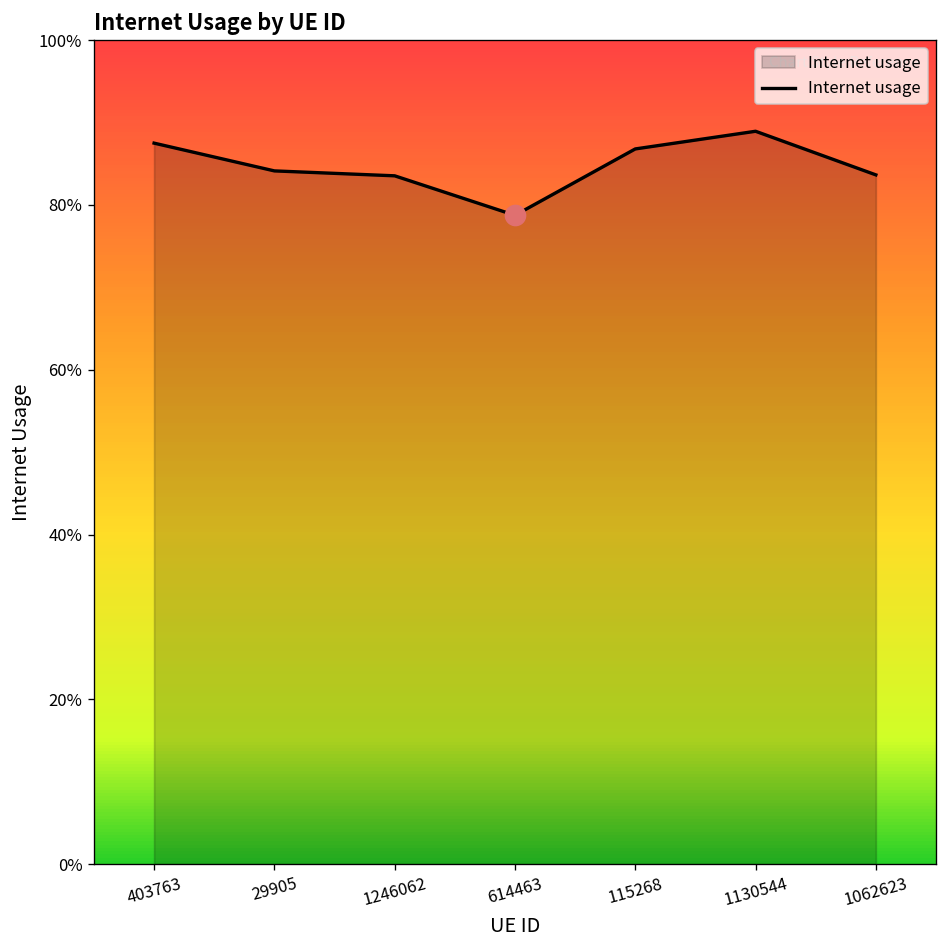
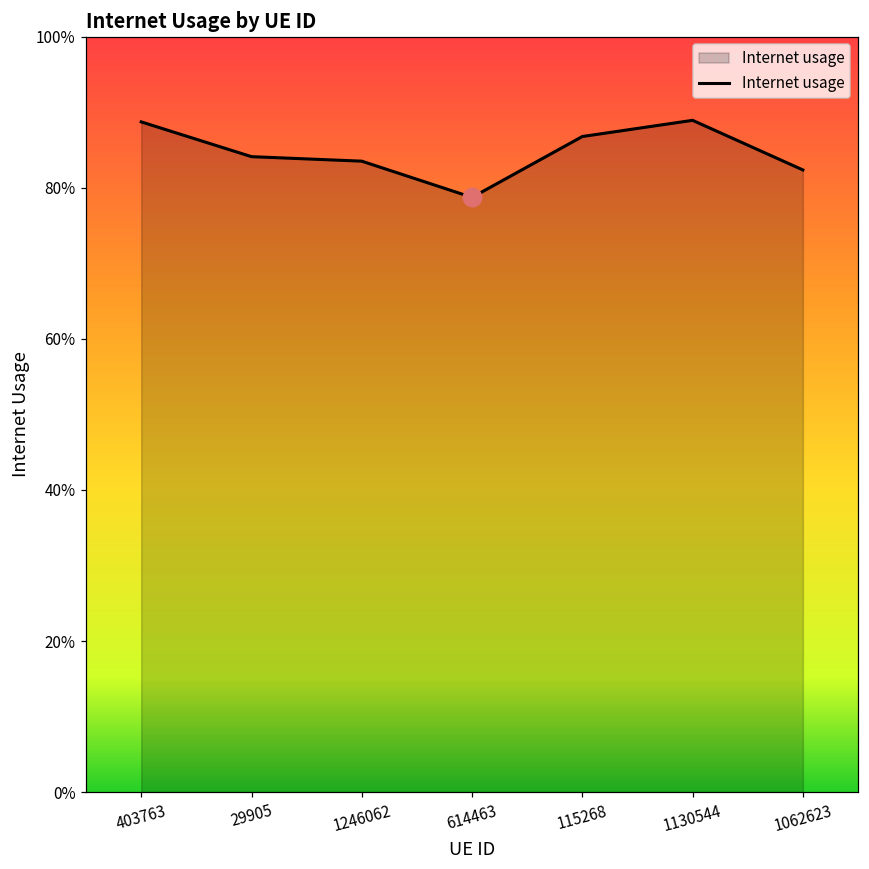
  {
    "Internet usage": {
-     "403763": "87%",
+     "403763": "89%",
      "29905": "84%",
      "1246062": "84%",
      "115268": "87%",
      "1130544": "89%",
-     "1062623": "84%"
+     "1062623": "82%"
    }
  }
